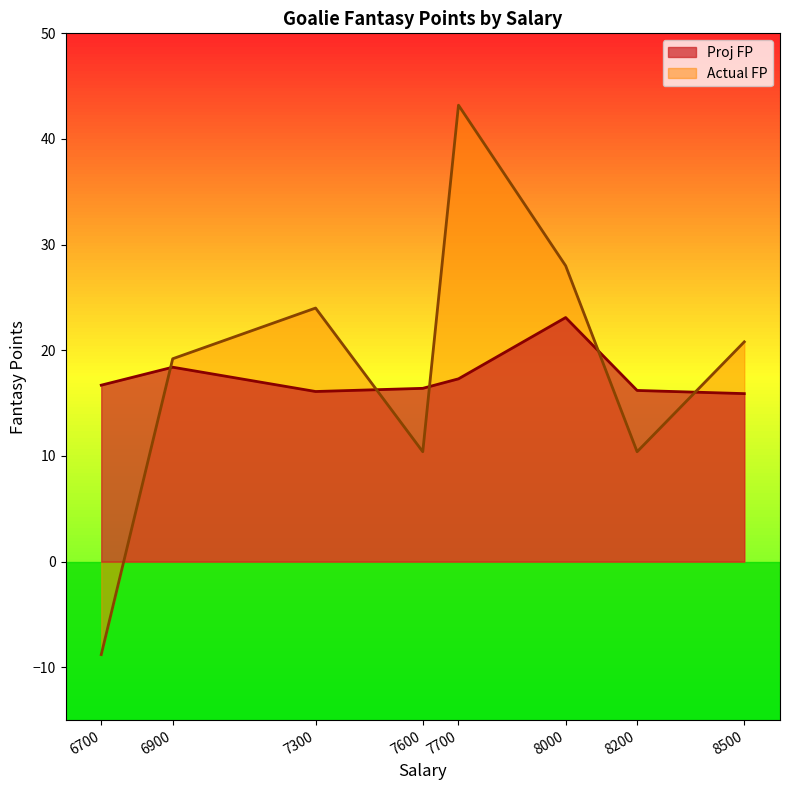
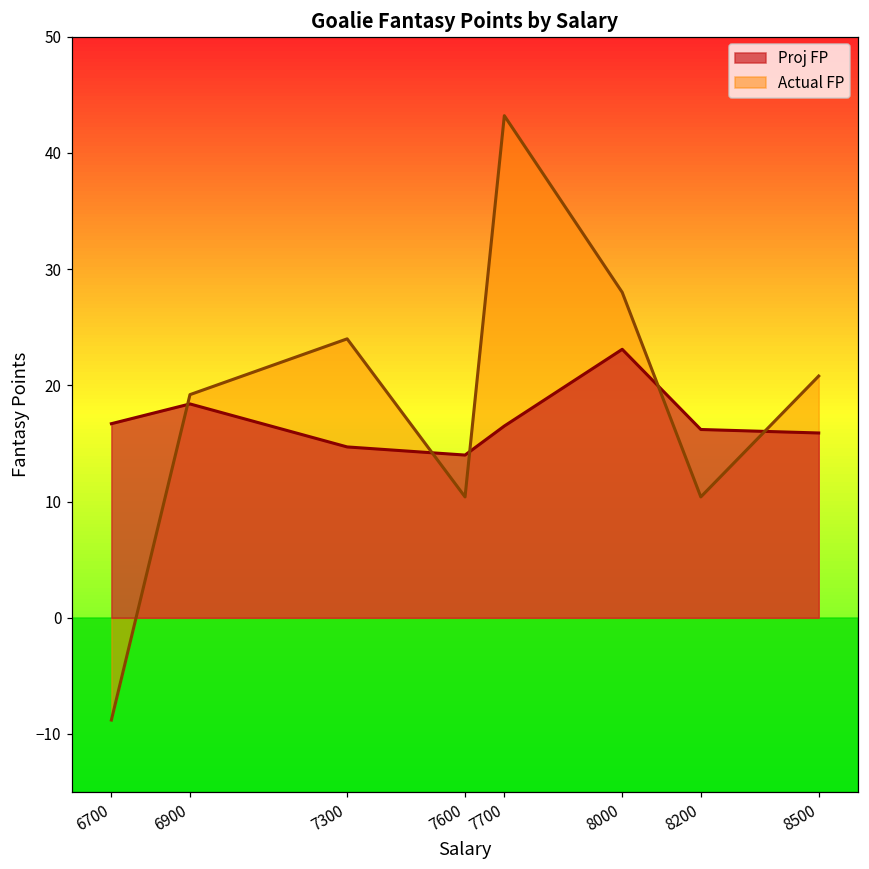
  {
    "Proj FP": {
      "6700": 16.7,
      "6900": 18.4,
-     "7300": 16.1,
-     "7600": 16.4,
-     "7700": 17.3,
+     "7300": 14.7,
+     "7600": 14.0,
+     "7700": 16.5,
      "8000": 23.1,
      "8200": 16.2,
      "8500": 15.9
    }
  }
